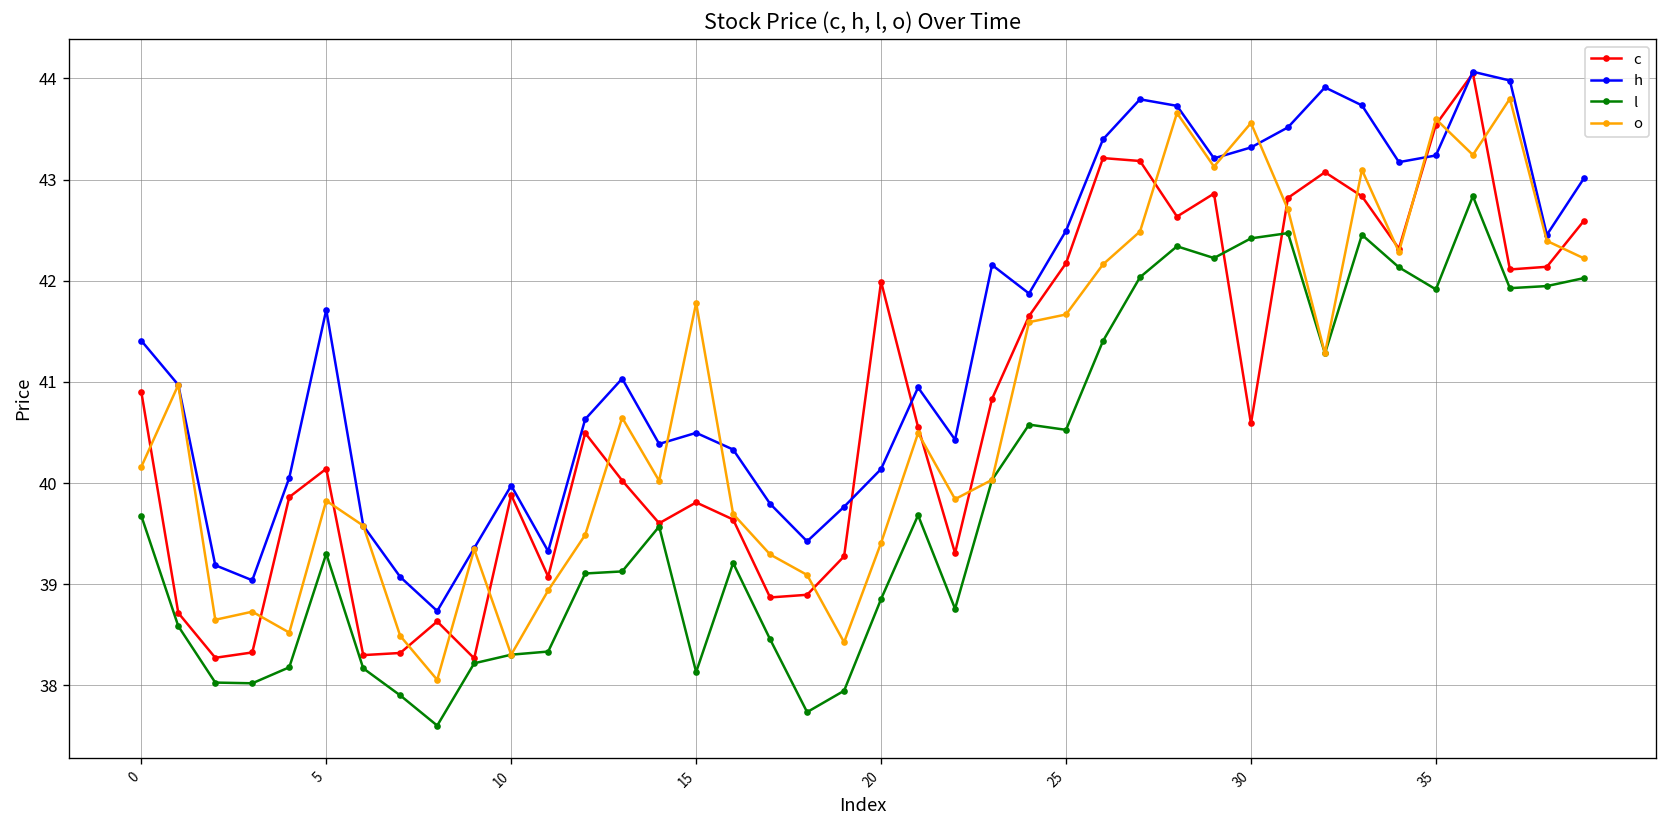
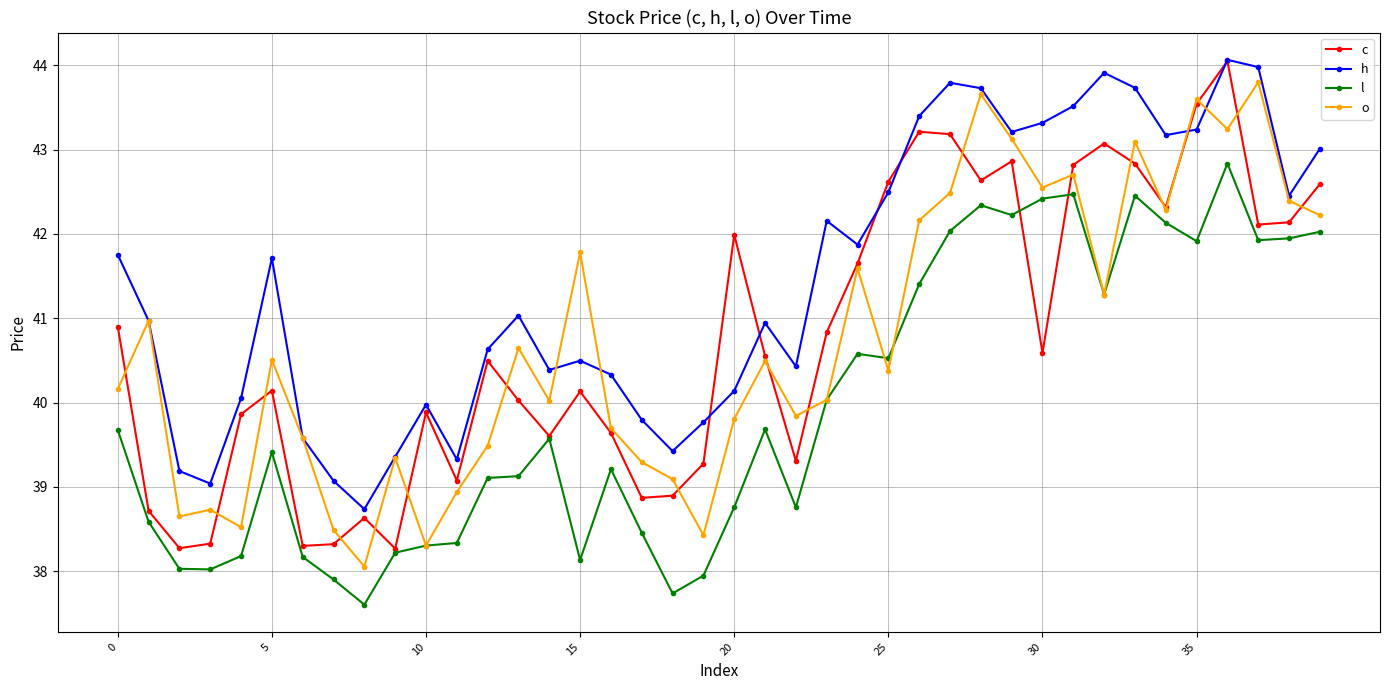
  {
    "c": {
      "0": 40.9,
      "5": 40.1,
      "10": 39.9,
-     "15": 39.8,
+     "15": 40.1,
      "20": 42.0,
-     "25": 42.2,
+     "25": 42.6,
      "30": 40.6,
      "35": 43.5
    },
    "h": {
-     "0": 41.4,
+     "0": 41.8,
      "5": 41.7,
      "10": 40.0,
      "15": 40.5,
      "20": 40.1,
      "25": 42.5,
      "30": 43.3,
      "35": 43.2
    },
    "l": {
      "0": 39.7,
-     "5": 39.3,
+     "5": 39.4,
      "15": 38.1,
-     "20": 38.9,
+     "20": 38.8,
      "25": 40.5,
      "30": 42.4,
      "35": 41.9
    },
    "o": {
      "0": 40.2,
-     "5": 39.8,
+     "5": 40.5,
      "15": 41.8,
-     "20": 39.4,
-     "25": 41.7,
-     "30": 43.6,
+     "20": 39.8,
+     "25": 40.4,
+     "30": 42.5,
      "35": 43.6
    }
  }
